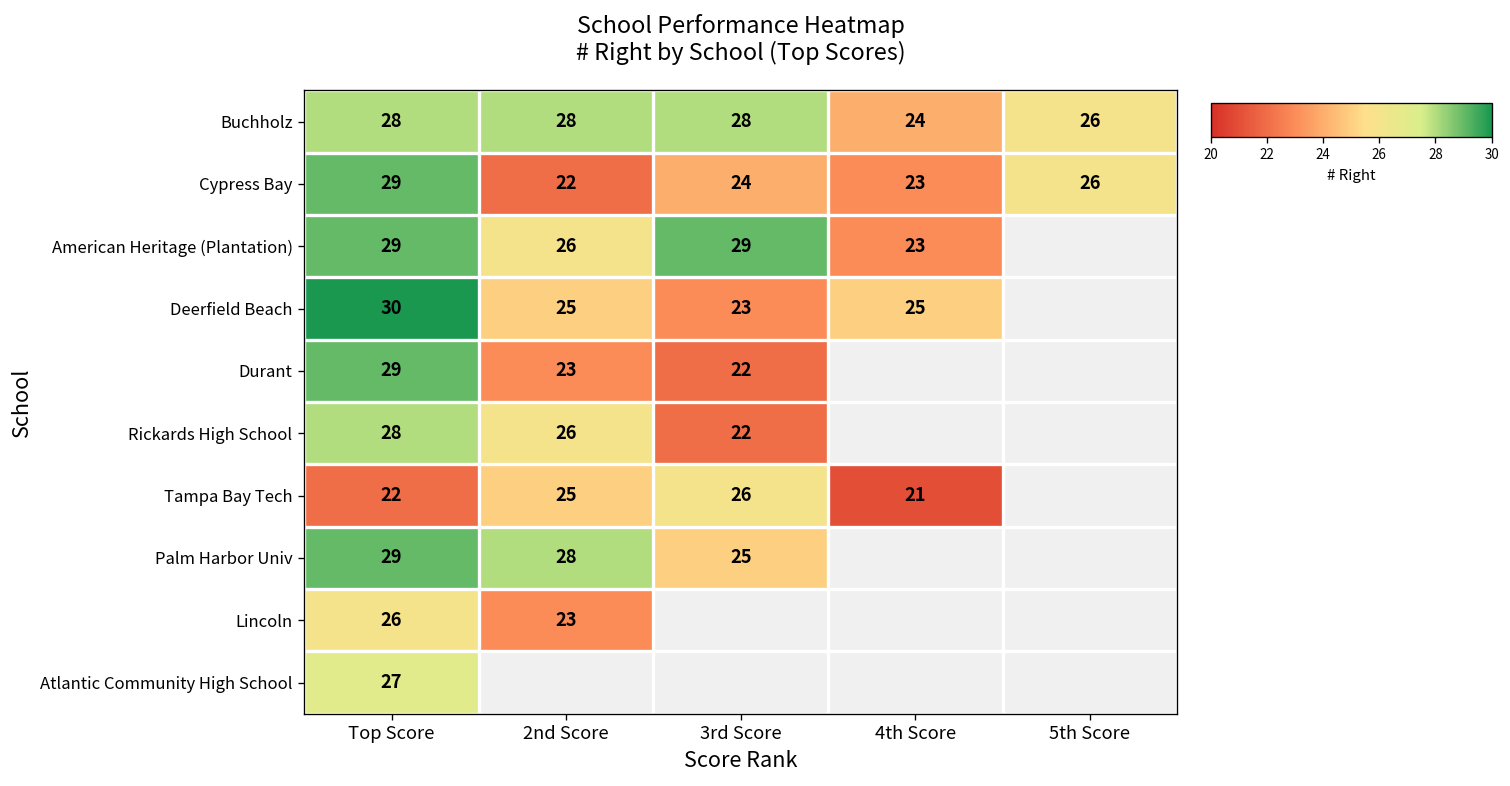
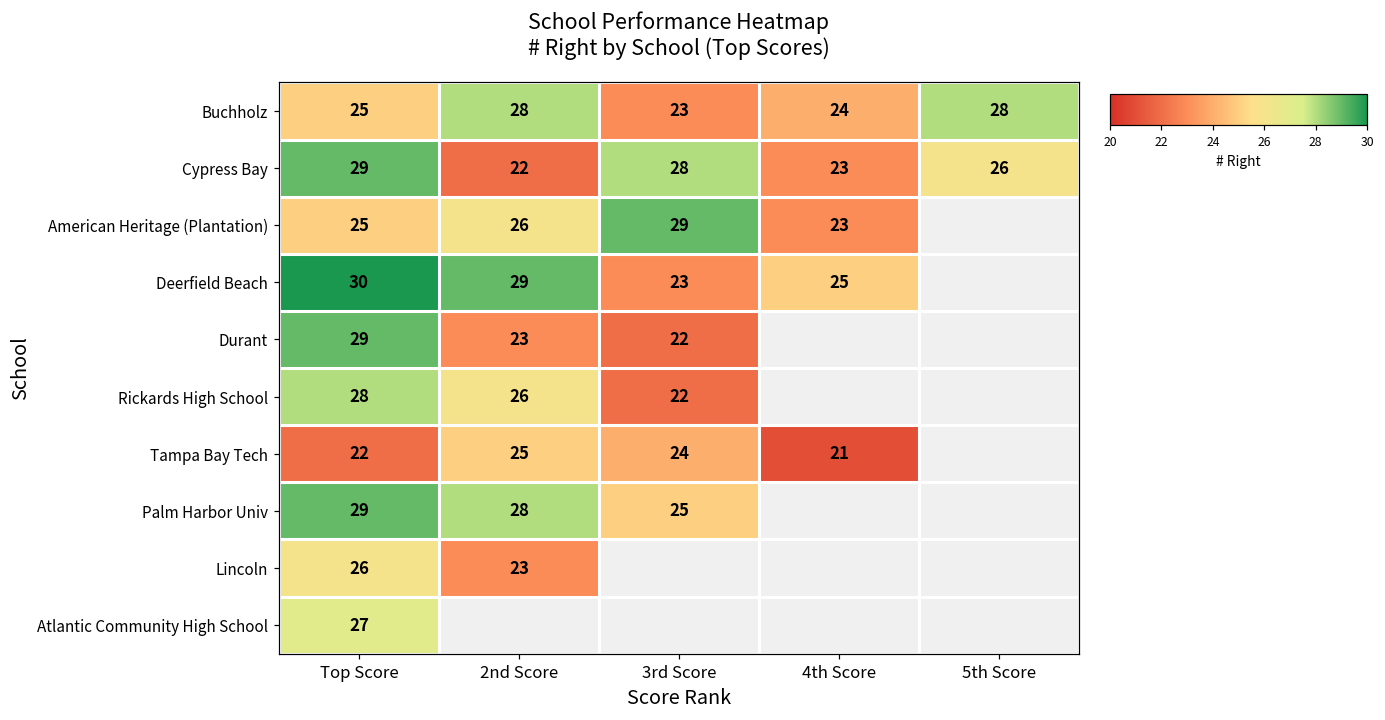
  {
    "Buchholz": {
-     "Top Score": 28,
+     "Top Score": 25,
      "2nd Score": 28,
-     "3rd Score": 28,
+     "3rd Score": 23,
      "4th Score": 24,
-     "5th Score": 26
+     "5th Score": 28
    },
    "Cypress Bay": {
      "Top Score": 29,
      "2nd Score": 22,
-     "3rd Score": 24,
+     "3rd Score": 28,
      "4th Score": 23,
      "5th Score": 26
    },
    "American Heritage (Plantation)": {
-     "Top Score": 29,
+     "Top Score": 25,
      "2nd Score": 26,
      "3rd Score": 29,
      "4th Score": 23
    },
    "Deerfield Beach": {
      "Top Score": 30,
-     "2nd Score": 25,
+     "2nd Score": 29,
      "3rd Score": 23,
      "4th Score": 25
    },
    "Durant": {
      "Top Score": 29,
      "2nd Score": 23,
      "3rd Score": 22
    },
    "Rickards High School": {
      "Top Score": 28,
      "2nd Score": 26,
      "3rd Score": 22
    },
    "Tampa Bay Tech": {
      "Top Score": 22,
      "2nd Score": 25,
-     "3rd Score": 26,
+     "3rd Score": 24,
      "4th Score": 21
    },
    "Palm Harbor Univ": {
      "Top Score": 29,
      "2nd Score": 28,
      "3rd Score": 25
    },
    "Lincoln": {
      "Top Score": 26,
      "2nd Score": 23
    },
    "Atlantic Community High School": {
      "Top Score": 27
    }
  }
